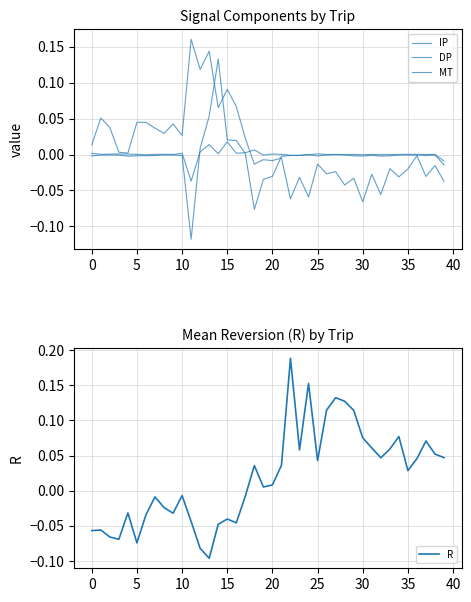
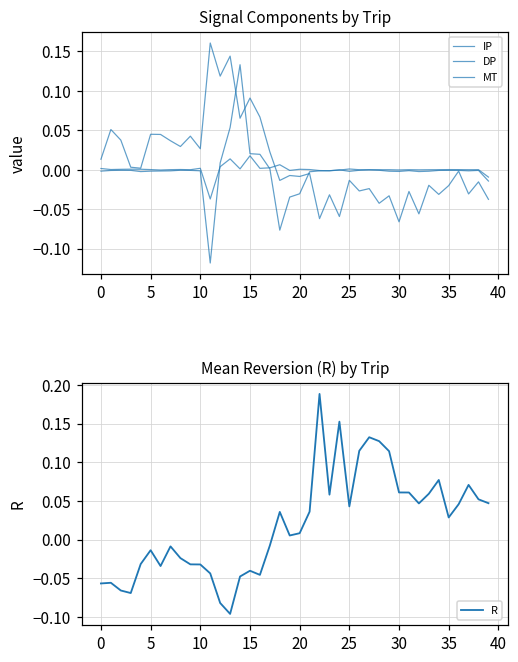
  {
    "Mean Reversion (R) by Trip": {
      "0": -0.06,
-     "5": -0.07,
-     "10": -0.01,
+     "5": -0.01,
+     "10": -0.03,
      "15": -0.04,
      "20": 0.01,
      "25": 0.04,
-     "30": 0.08,
+     "30": 0.06,
      "35": 0.03
    }
  }
